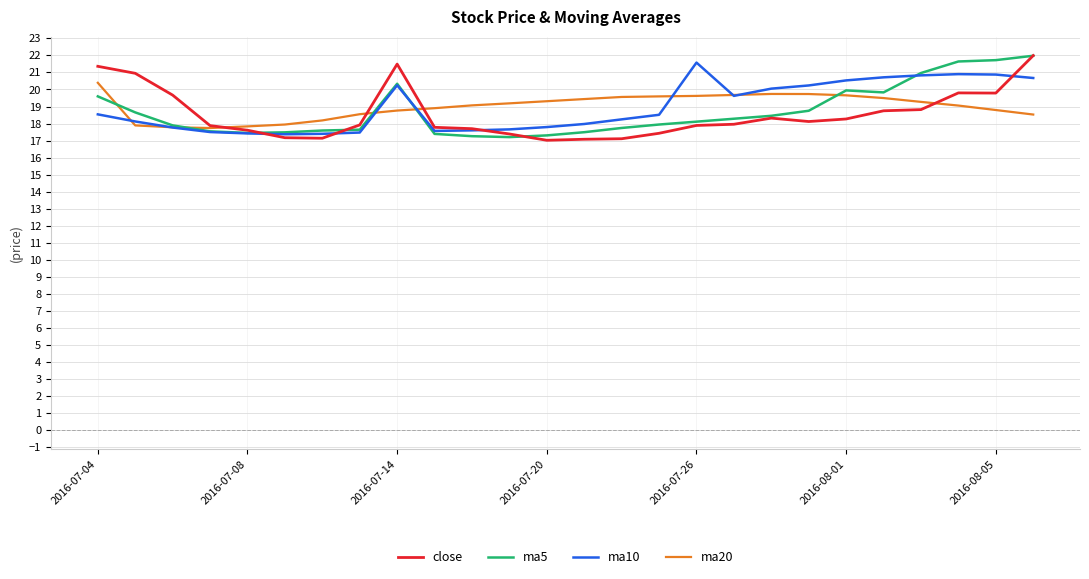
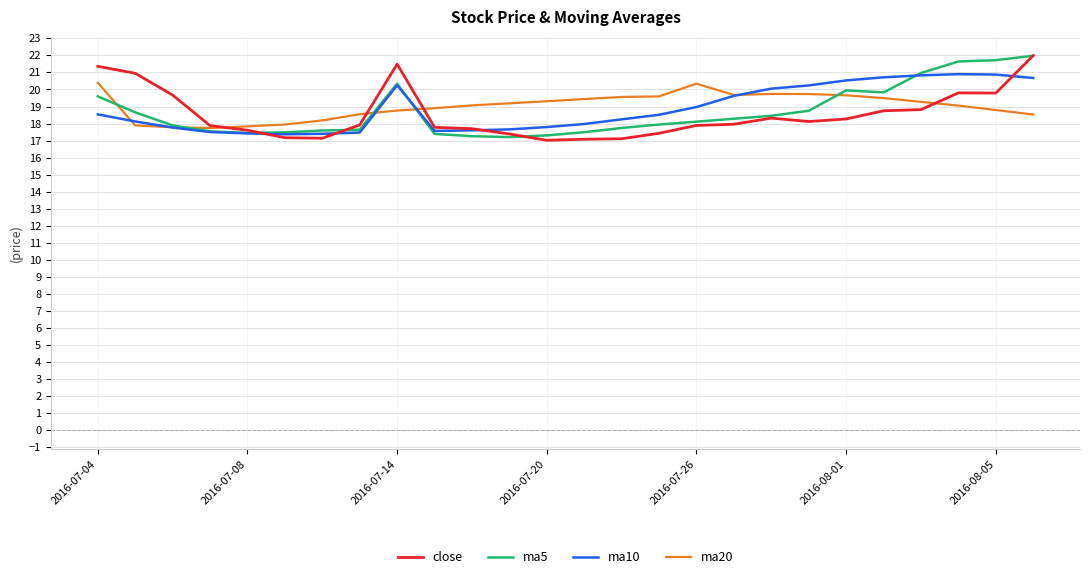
  {
    "close": {
      "2016-07-04": 21.4,
      "2016-07-08": 17.6,
      "2016-07-14": 21.5,
      "2016-07-20": 17.0,
      "2016-07-26": 17.9,
      "2016-08-01": 18.3,
      "2016-08-05": 19.8
    },
    "ma5": {
      "2016-07-04": 19.6,
      "2016-07-20": 17.3,
      "2016-07-26": 18.1,
      "2016-08-01": 19.9,
      "2016-08-05": 21.7
    },
    "ma10": {
      "2016-07-04": 18.5,
      "2016-07-20": 17.8,
-     "2016-07-26": 21.6,
+     "2016-07-26": 19.0,
      "2016-08-01": 20.5,
      "2016-08-05": 20.9
    },
    "ma20": {
      "2016-07-04": 20.4,
      "2016-07-08": 17.8,
      "2016-07-14": 18.8,
      "2016-07-20": 19.3,
-     "2016-07-26": 19.6,
+     "2016-07-26": 20.3,
      "2016-08-01": 19.7,
      "2016-08-05": 18.8
    }
  }
